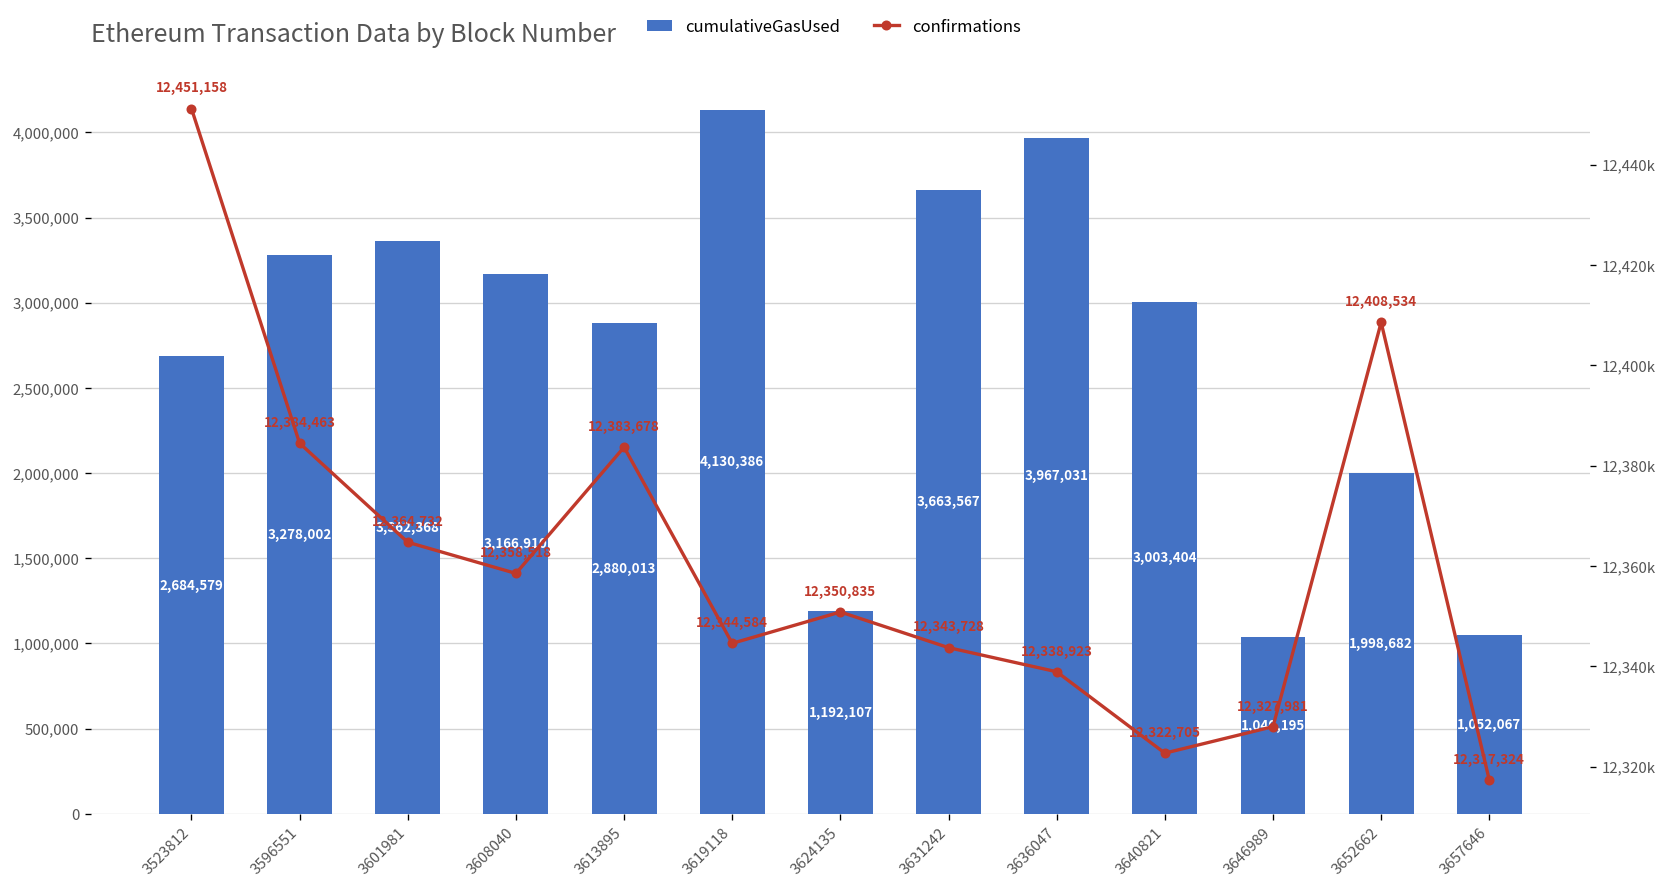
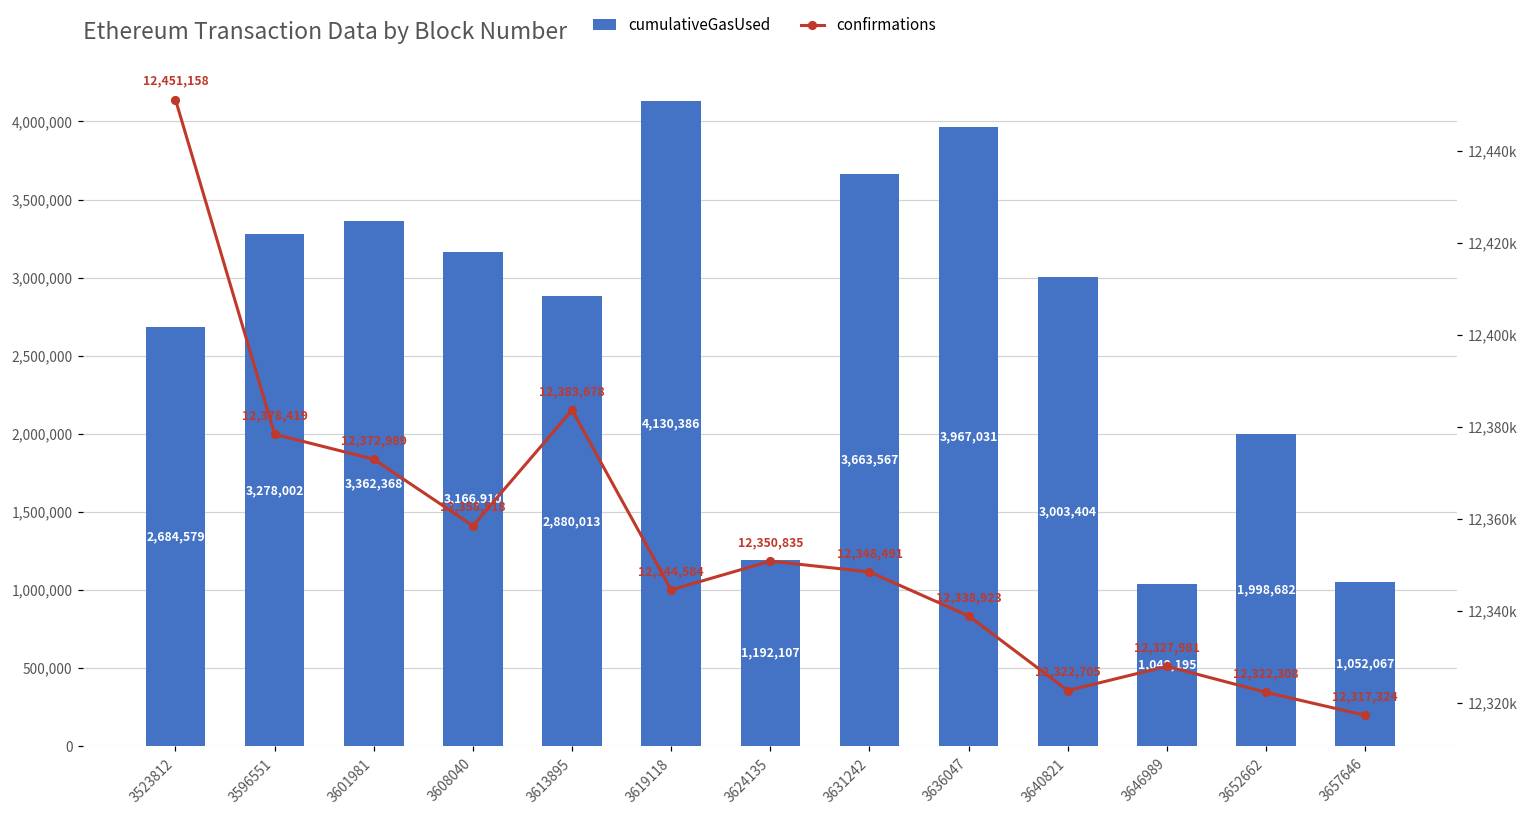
  {
    "cumulativeGasUsed": {
      "3523812": "2,684,579",
      "3596551": "3,278,002",
      "3613895": "2,880,013",
      "3619118": "4,130,386",
      "3624135": "1,192,107",
      "3631242": "3,663,567",
      "3636047": "3,967,031",
      "3640821": "3,003,404",
      "3652662": "1,998,682",
      "3657646": "1,052,067"
    },
    "confirmations": {
      "3523812": "12,451,158",
-     "3596551": "12,384,463",
-     "3601981": "12,364,732",
+     "3596551": "12,378,419",
+     "3601981": "12,372,989",
      "3613895": "12,383,678",
      "3619118": "12,344,584",
      "3624135": "12,350,835",
-     "3631242": "12,343,728",
+     "3631242": "12,348,491",
      "3636047": "12,338,923",
      "3640821": "12,322,705",
      "3646989": "12,327,981",
-     "3652662": "12,408,534",
+     "3652662": "12,322,308",
      "3657646": "12,317,324"
    }
  }
